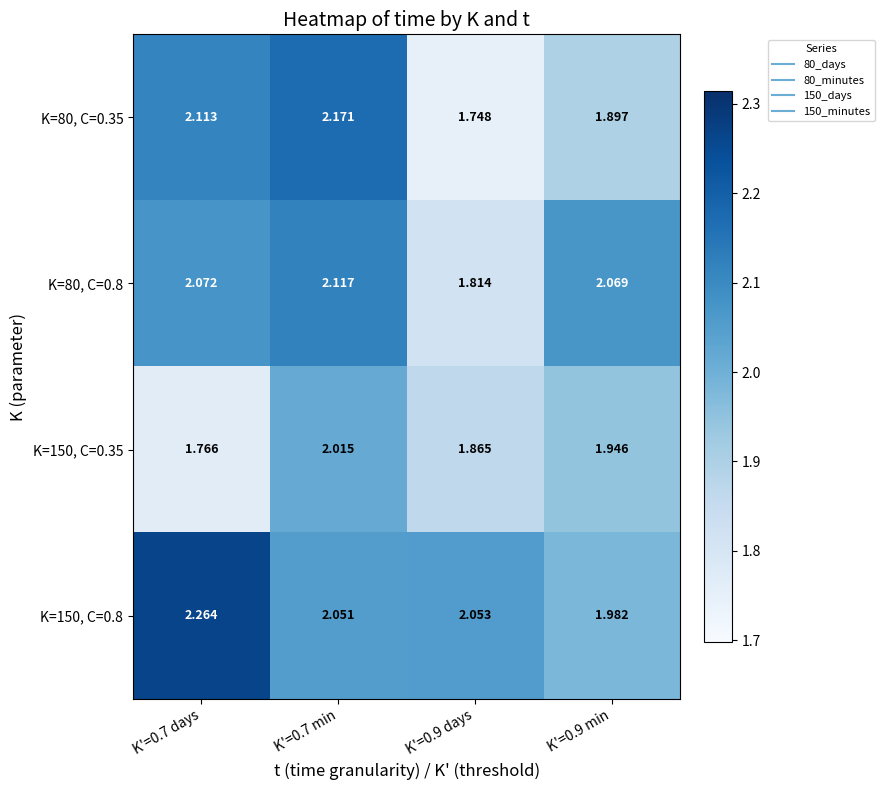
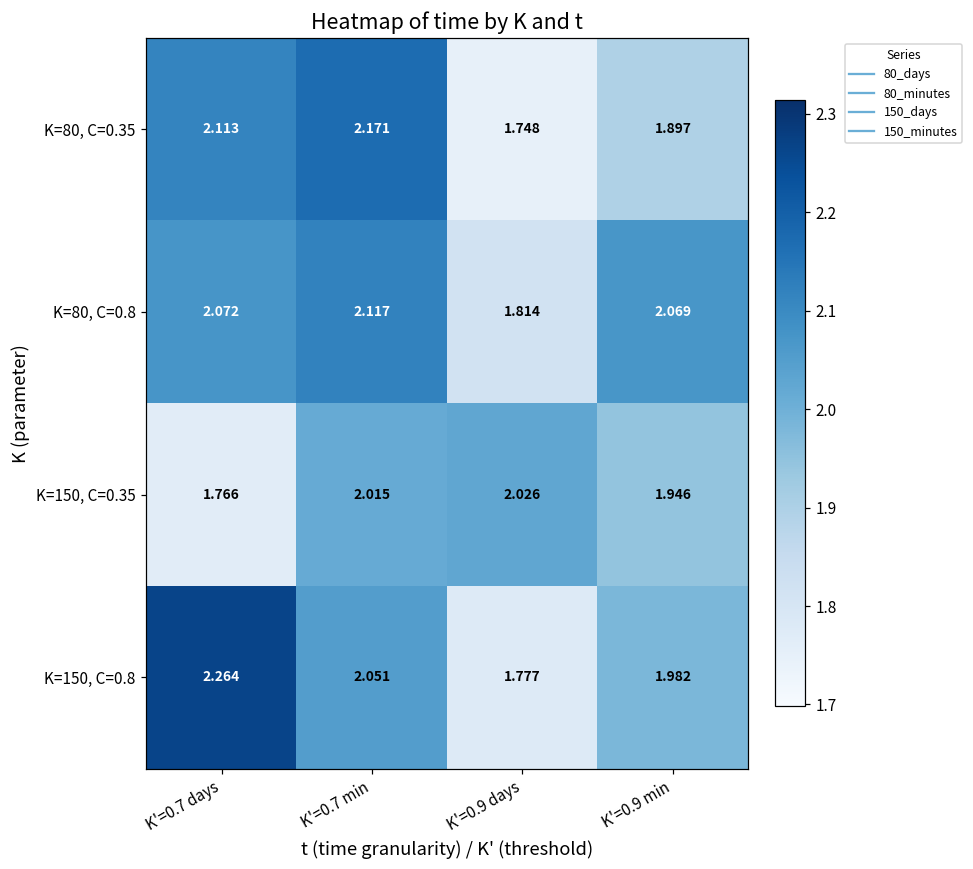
  {
    "K=80, C=0.35": {
      "K'=0.7 days": 2.113,
      "K'=0.7 min": 2.171,
      "K'=0.9 days": 1.748,
      "K'=0.9 min": 1.897
    },
    "K=80, C=0.8": {
      "K'=0.7 days": 2.072,
      "K'=0.7 min": 2.117,
      "K'=0.9 days": 1.814,
      "K'=0.9 min": 2.069
    },
    "K=150, C=0.35": {
      "K'=0.7 days": 1.766,
      "K'=0.7 min": 2.015,
-     "K'=0.9 days": 1.865,
+     "K'=0.9 days": 2.026,
      "K'=0.9 min": 1.946
    },
    "K=150, C=0.8": {
      "K'=0.7 days": 2.264,
      "K'=0.7 min": 2.051,
-     "K'=0.9 days": 2.053,
+     "K'=0.9 days": 1.777,
      "K'=0.9 min": 1.982
    }
  }
